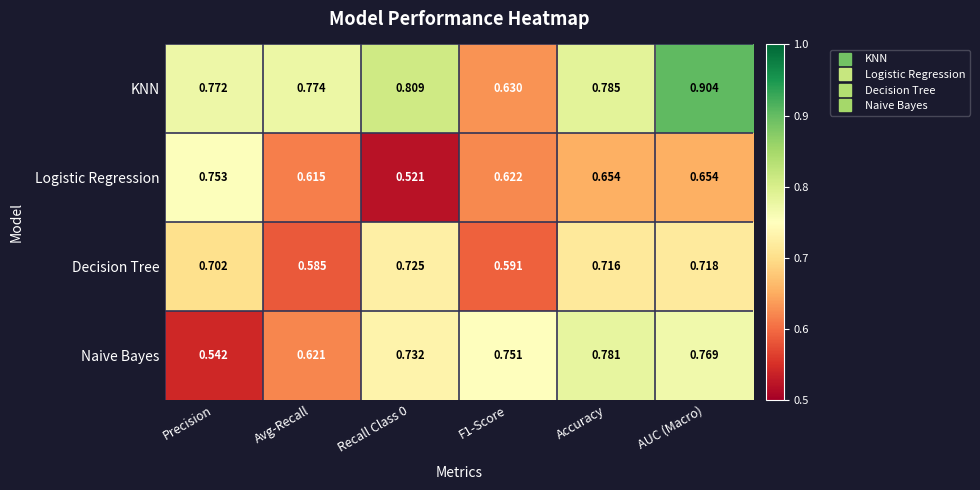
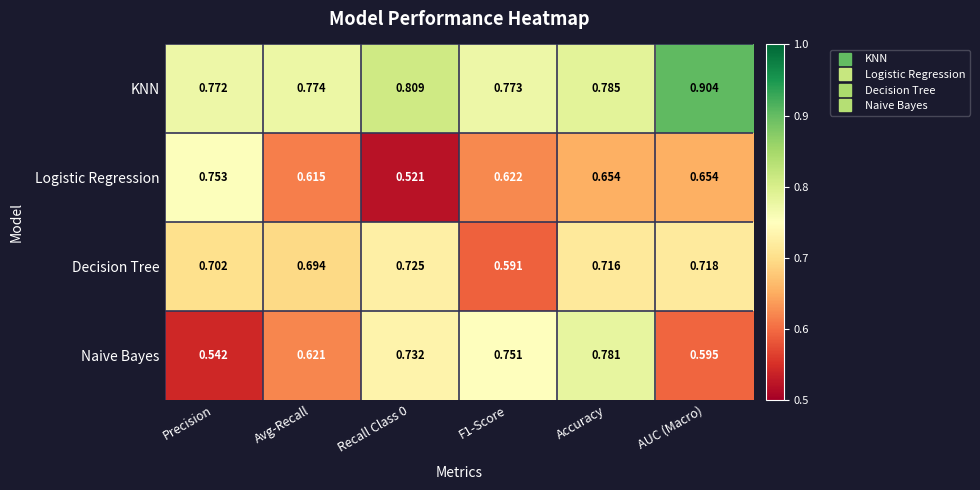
  {
    "KNN": {
      "Precision": 0.772,
      "Avg-Recall": 0.774,
      "Recall Class 0": 0.809,
-     "F1-Score": 0.630,
+     "F1-Score": 0.773,
      "Accuracy": 0.785,
      "AUC (Macro)": 0.904
    },
    "Logistic Regression": {
      "Precision": 0.753,
      "Avg-Recall": 0.615,
      "Recall Class 0": 0.521,
      "F1-Score": 0.622,
      "Accuracy": 0.654,
      "AUC (Macro)": 0.654
    },
    "Decision Tree": {
      "Precision": 0.702,
-     "Avg-Recall": 0.585,
+     "Avg-Recall": 0.694,
      "Recall Class 0": 0.725,
      "F1-Score": 0.591,
      "Accuracy": 0.716,
      "AUC (Macro)": 0.718
    },
    "Naive Bayes": {
      "Precision": 0.542,
      "Avg-Recall": 0.621,
      "Recall Class 0": 0.732,
      "F1-Score": 0.751,
      "Accuracy": 0.781,
-     "AUC (Macro)": 0.769
+     "AUC (Macro)": 0.595
    }
  }
